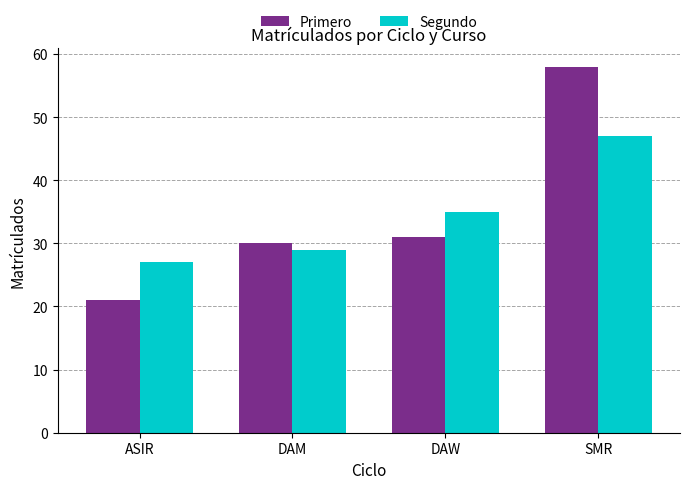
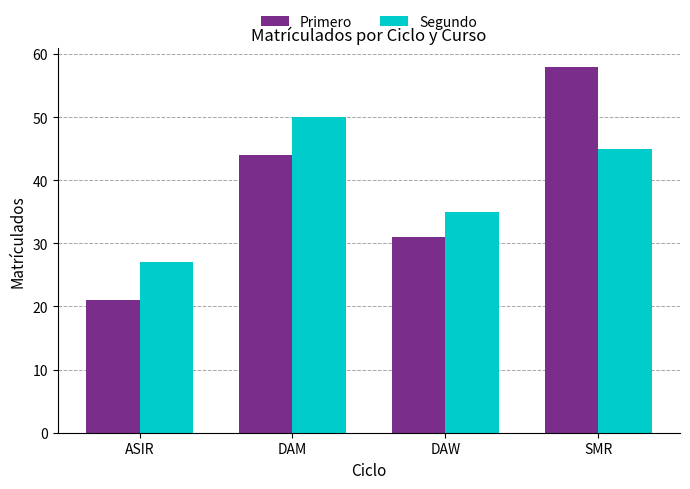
  {
    "Primero": {
      "ASIR": 21,
-     "DAM": 30,
+     "DAM": 44,
      "DAW": 31,
      "SMR": 58
    },
    "Segundo": {
      "ASIR": 27,
-     "DAM": 29,
+     "DAM": 50,
      "DAW": 35,
-     "SMR": 47
+     "SMR": 45
    }
  }
